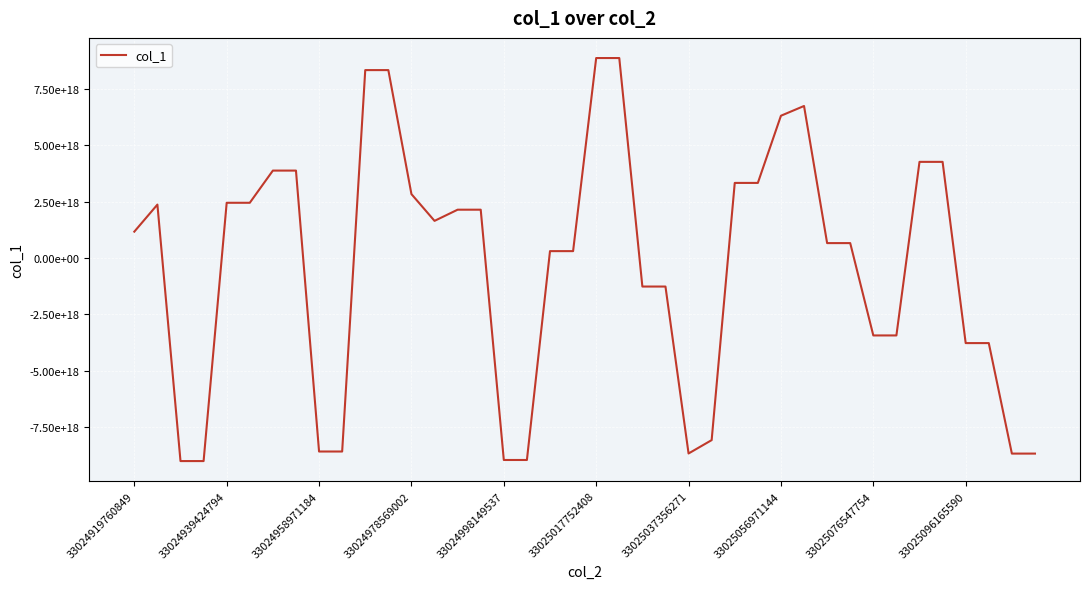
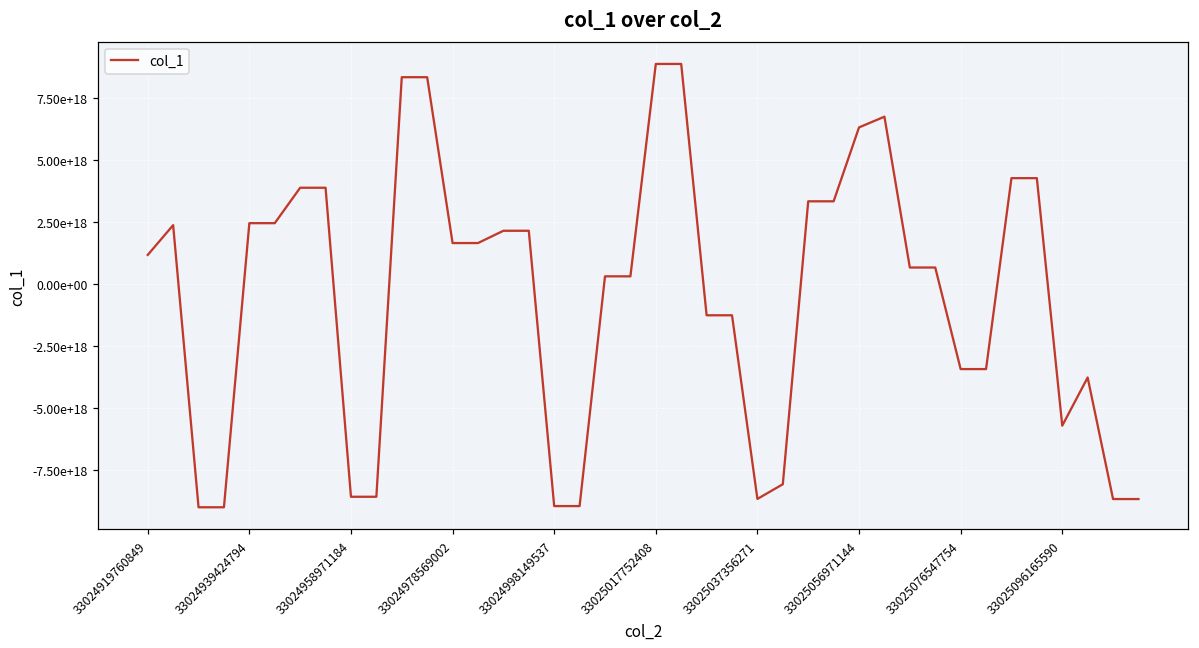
  {
    "33024919760849": 1200000000000000000,
    "33024939424794": 2500000000000000000,
    "33024958971184": -8600000000000000000,
-   "33024978569002": 2800000000000000000,
+   "33024978569002": 1700000000000000000,
    "33024998149537": -9000000000000000000,
    "33025017752408": 8900000000000000000,
    "33025037356271": -8700000000000000000,
    "33025056971144": 6300000000000000000,
    "33025076547754": -3400000000000000000,
-   "33025096165590": -3800000000000000000
+   "33025096165590": -5700000000000000000
  }
